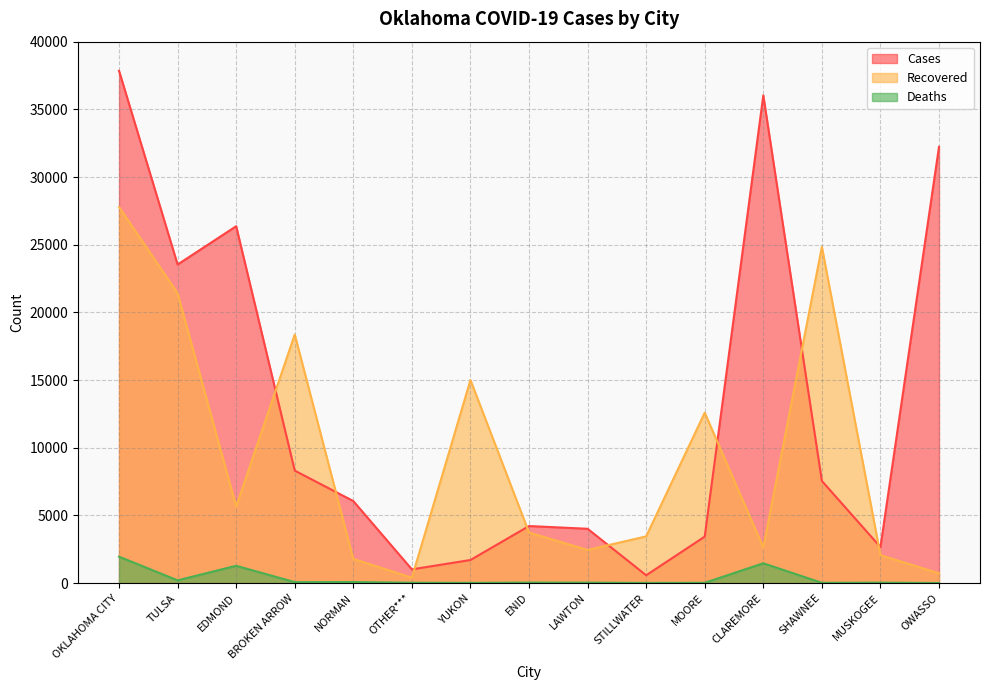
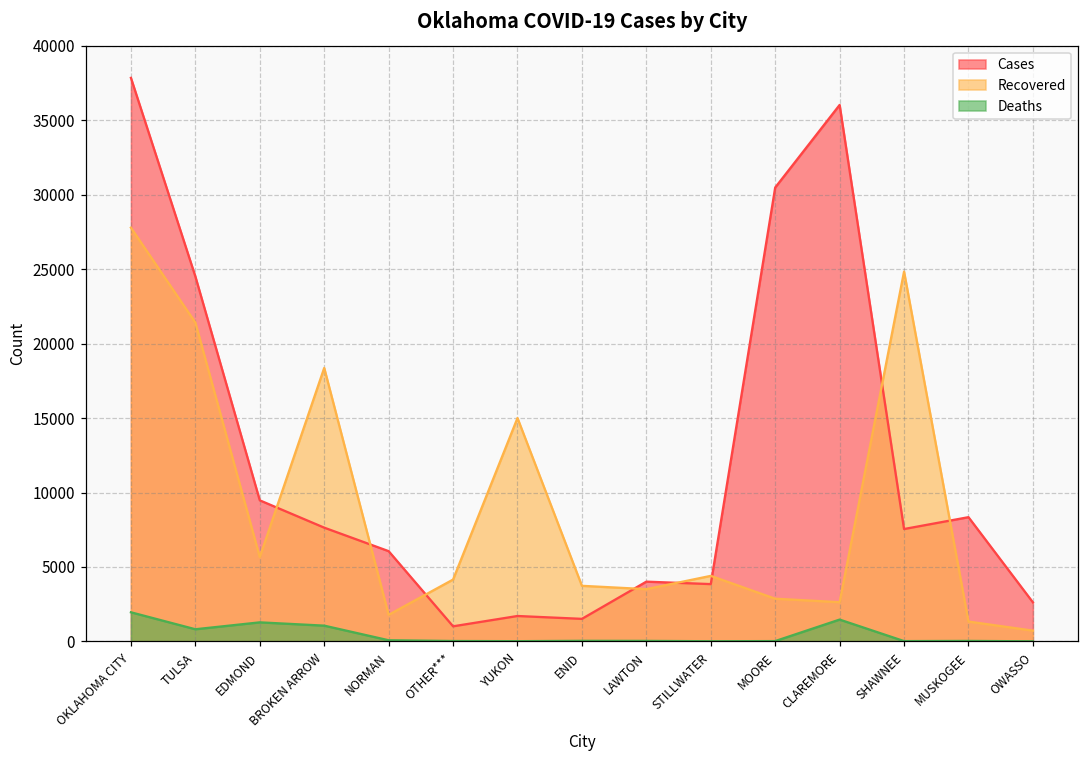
  {
    "Cases": {
      "OKLAHOMA CITY": 37800,
-     "TULSA": 23500,
-     "EDMOND": 26400,
-     "BROKEN ARROW": 8300,
+     "TULSA": 24500,
+     "EDMOND": 9500,
+     "BROKEN ARROW": 7600,
      "NORMAN": 6100,
      "OTHER***": 1000,
      "YUKON": 1700,
-     "ENID": 4200,
+     "ENID": 1500,
      "LAWTON": 4000,
-     "STILLWATER": 600,
-     "MOORE": 3400,
+     "STILLWATER": 3800,
+     "MOORE": 30500,
      "CLAREMORE": 36000,
      "SHAWNEE": 7500,
-     "MUSKOGEE": 2700,
-     "OWASSO": 32200
+     "MUSKOGEE": 8300,
+     "OWASSO": 2600
    },
    "Recovered": {
      "OKLAHOMA CITY": 27800,
      "TULSA": 21400,
      "EDMOND": 5700,
      "BROKEN ARROW": 18400,
      "NORMAN": 1800,
-     "OTHER***": 400,
+     "OTHER***": 4200,
      "YUKON": 15000,
      "ENID": 3700,
-     "LAWTON": 2500,
-     "STILLWATER": 3500,
-     "MOORE": 12600,
+     "LAWTON": 3500,
+     "STILLWATER": 4400,
+     "MOORE": 2900,
      "CLAREMORE": 2600,
      "SHAWNEE": 24800,
-     "MUSKOGEE": 2100,
+     "MUSKOGEE": 1300,
      "OWASSO": 700
    },
    "Deaths": {
      "OKLAHOMA CITY": 2000,
-     "TULSA": 200,
+     "TULSA": 800,
      "EDMOND": 1300,
-     "BROKEN ARROW": 100,
+     "BROKEN ARROW": 1100,
      "NORMAN": 100,
      "OTHER***": 0,
      "YUKON": 0,
      "ENID": 0,
      "LAWTON": 0,
      "STILLWATER": 0,
      "MOORE": 0,
      "CLAREMORE": 1500,
      "SHAWNEE": 0,
      "MUSKOGEE": 0,
      "OWASSO": 0
    }
  }
